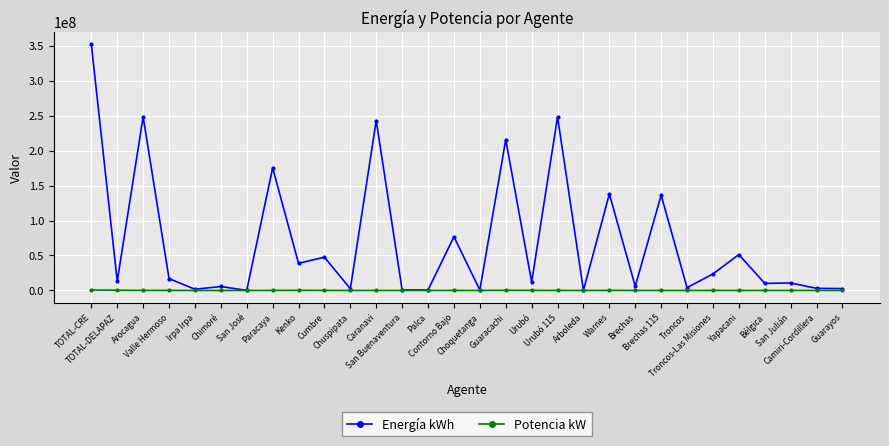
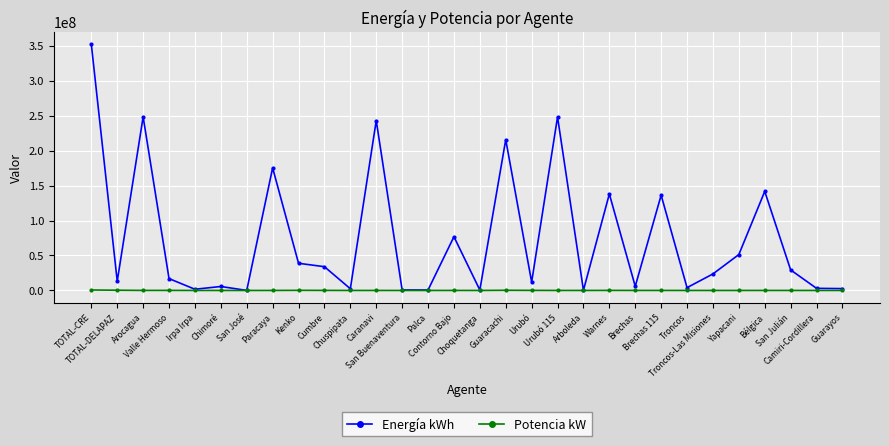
  {
    "Energía kWh": {
      "TOTAL-CRE": 350000000,
      "TOTAL-DELAPAZ": 10000000,
      "Arocagua": 250000000,
      "Valle Hermoso": 20000000,
      "Chimoré": 10000000,
      "Paracaya": 180000000,
      "Kenko": 40000000,
-     "Cumbre": 50000000,
+     "Cumbre": 30000000,
      "Caranavi": 240000000,
      "Contorno Bajo": 80000000,
      "Guaracachi": 220000000,
      "Urubó": 10000000,
      "Urubó 115": 250000000,
      "Warnes": 140000000,
      "Brechas": 10000000,
      "Brechas 115": 140000000,
      "Troncos": 0,
      "Troncos-Las Misiones": 20000000,
      "Yapacani": 50000000,
-     "Bélgica": 10000000,
-     "San Julián": 10000000
+     "Bélgica": 140000000,
+     "San Julián": 30000000
    },
    "Potencia kW": {
      "TOTAL-CRE": 0,
      "TOTAL-DELAPAZ": 0,
      "Arocagua": 0,
      "Valle Hermoso": 0,
      "Chimoré": 0,
      "Paracaya": 0,
      "Kenko": 0,
      "Cumbre": 0,
      "Caranavi": 0,
      "Contorno Bajo": 0,
      "Guaracachi": 0,
      "Urubó": 0,
      "Urubó 115": 0,
      "Warnes": 0,
      "Brechas": 0,
      "Brechas 115": 0,
      "Troncos": 0,
      "Troncos-Las Misiones": 0,
      "Yapacani": 0,
      "Bélgica": 0,
      "San Julián": 0
    }
  }
